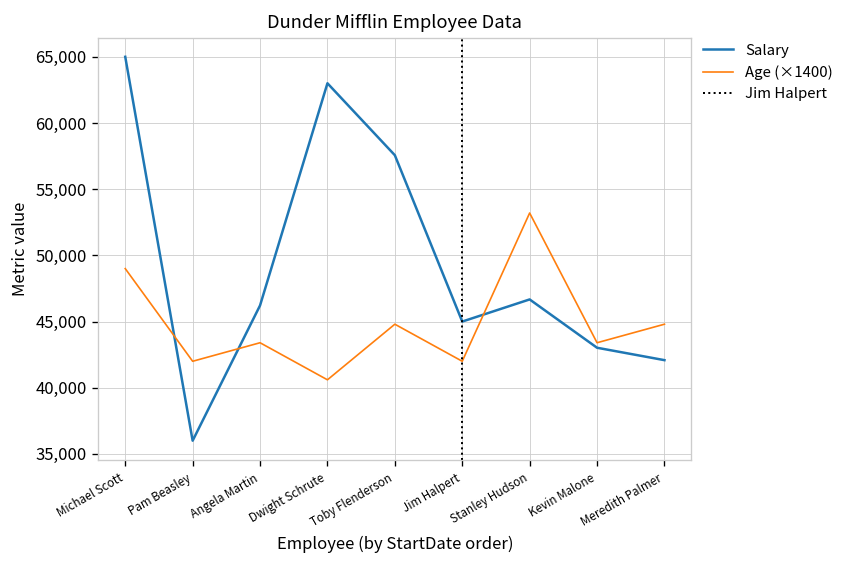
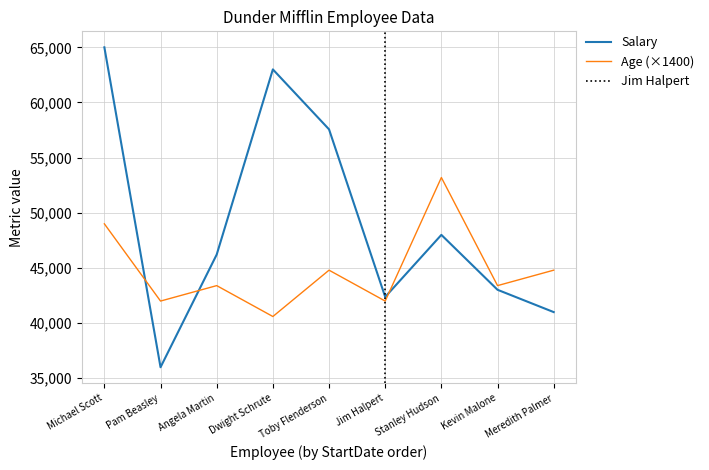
  {
    "Salary": {
      "Michael Scott": "65,000",
      "Pam Beasley": "36,000",
      "Angela Martin": "46,200",
      "Dwight Schrute": "63,000",
      "Toby Flenderson": "57,600",
-     "Jim Halpert": "45,000",
-     "Stanley Hudson": "46,700",
+     "Jim Halpert": "42,400",
+     "Stanley Hudson": "48,000",
      "Kevin Malone": "43,000",
-     "Meredith Palmer": "42,100"
+     "Meredith Palmer": "41,000"
    },
    "Age (×1400)": {
      "Michael Scott": "49,000",
      "Pam Beasley": "42,000",
      "Angela Martin": "43,400",
      "Dwight Schrute": "40,600",
      "Toby Flenderson": "44,800",
      "Jim Halpert": "42,000",
      "Stanley Hudson": "53,200",
      "Kevin Malone": "43,400",
      "Meredith Palmer": "44,800"
    }
  }
